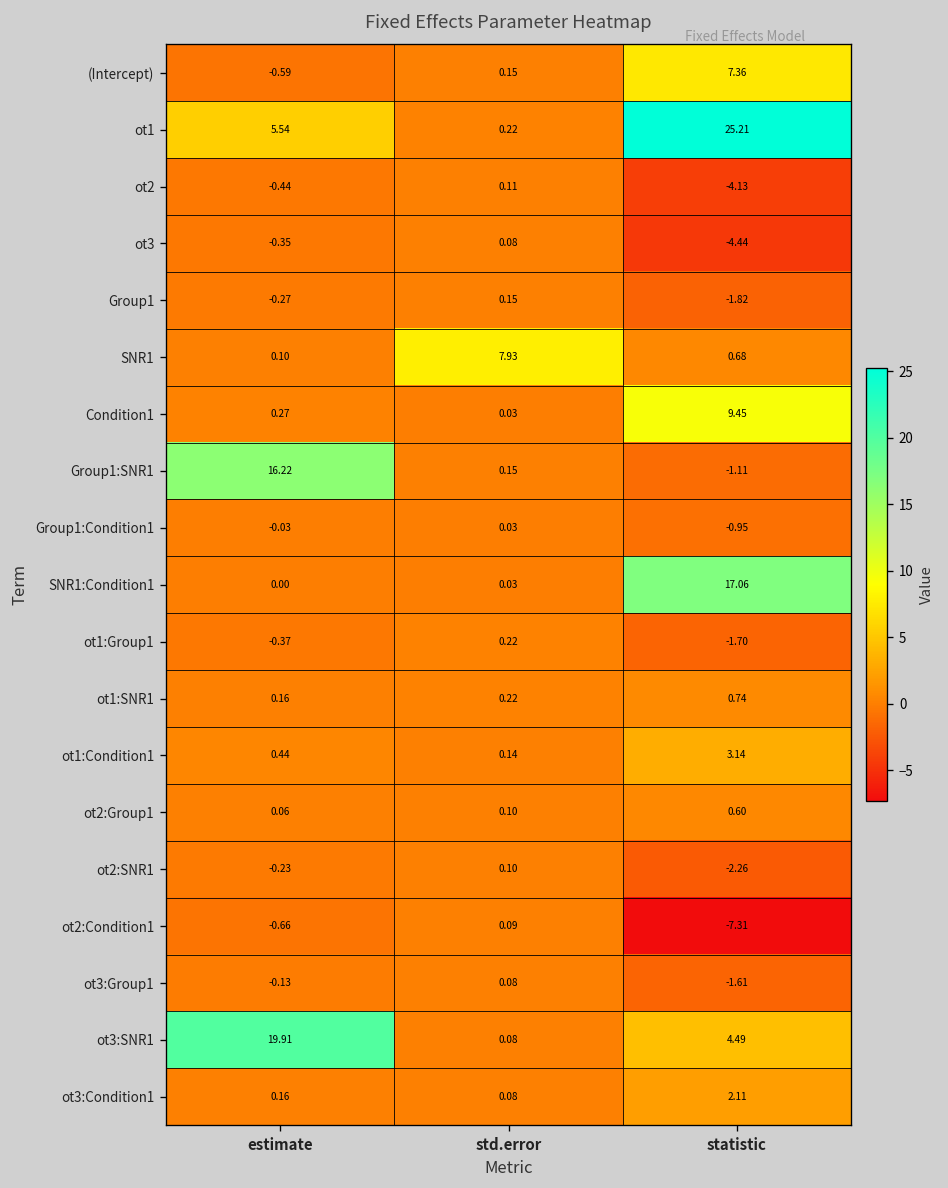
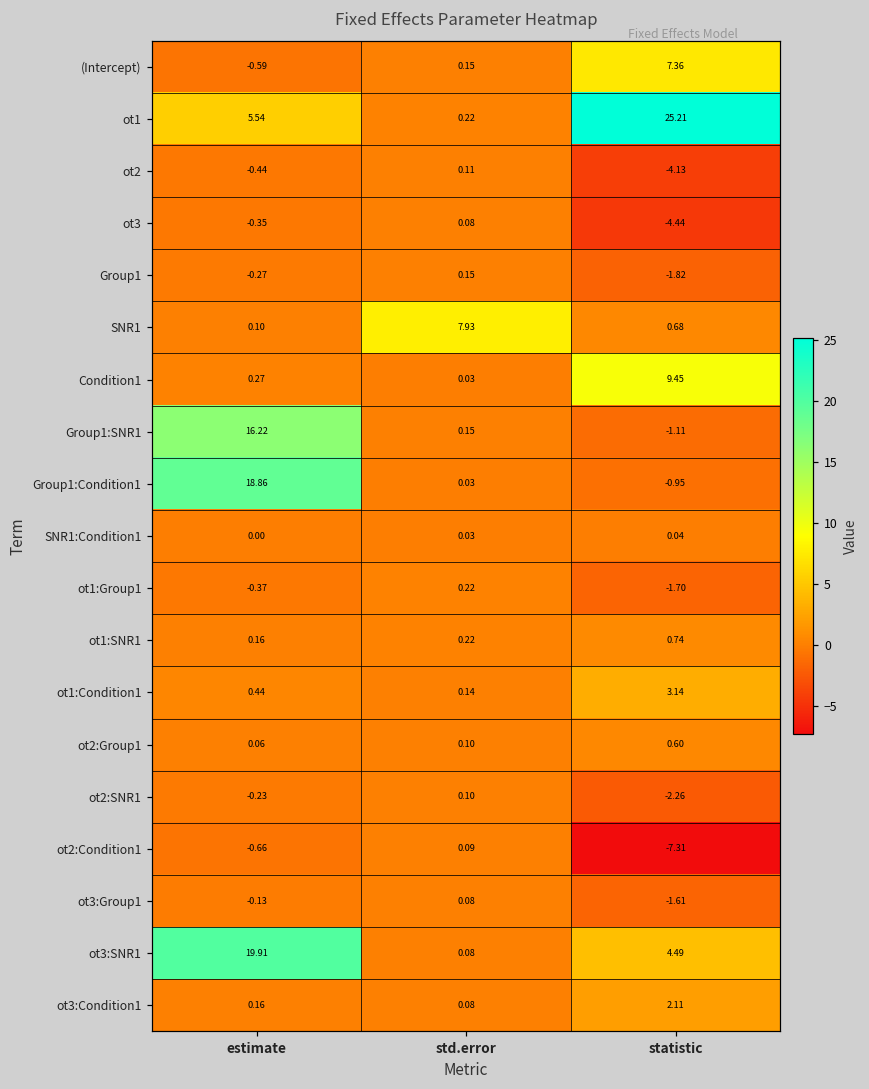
  {
    "(Intercept)": {
      "estimate": -0.59,
      "std.error": 0.15,
      "statistic": 7.36
    },
    "ot1": {
      "estimate": 5.54,
      "std.error": 0.22,
      "statistic": 25.21
    },
    "ot2": {
      "estimate": -0.44,
      "std.error": 0.11,
      "statistic": -4.13
    },
    "ot3": {
      "estimate": -0.35,
      "std.error": 0.08,
      "statistic": -4.44
    },
    "Group1": {
      "estimate": -0.27,
      "std.error": 0.15,
      "statistic": -1.82
    },
    "SNR1": {
      "estimate": 0.10,
      "std.error": 7.93,
      "statistic": 0.68
    },
    "Condition1": {
      "estimate": 0.27,
      "std.error": 0.03,
      "statistic": 9.45
    },
    "Group1:SNR1": {
      "estimate": 16.22,
      "std.error": 0.15,
      "statistic": -1.11
    },
    "Group1:Condition1": {
-     "estimate": -0.03,
+     "estimate": 18.86,
      "std.error": 0.03,
      "statistic": -0.95
    },
    "SNR1:Condition1": {
      "estimate": 0.00,
      "std.error": 0.03,
-     "statistic": 17.06
+     "statistic": 0.04
    },
    "ot1:Group1": {
      "estimate": -0.37,
      "std.error": 0.22,
      "statistic": -1.70
    },
    "ot1:SNR1": {
      "estimate": 0.16,
      "std.error": 0.22,
      "statistic": 0.74
    },
    "ot1:Condition1": {
      "estimate": 0.44,
      "std.error": 0.14,
      "statistic": 3.14
    },
    "ot2:Group1": {
      "estimate": 0.06,
      "std.error": 0.10,
      "statistic": 0.60
    },
    "ot2:SNR1": {
      "estimate": -0.23,
      "std.error": 0.10,
      "statistic": -2.26
    },
    "ot2:Condition1": {
      "estimate": -0.66,
      "std.error": 0.09,
      "statistic": -7.31
    },
    "ot3:Group1": {
      "estimate": -0.13,
      "std.error": 0.08,
      "statistic": -1.61
    },
    "ot3:SNR1": {
      "estimate": 19.91,
      "std.error": 0.08,
      "statistic": 4.49
    },
    "ot3:Condition1": {
      "estimate": 0.16,
      "std.error": 0.08,
      "statistic": 2.11
    }
  }
